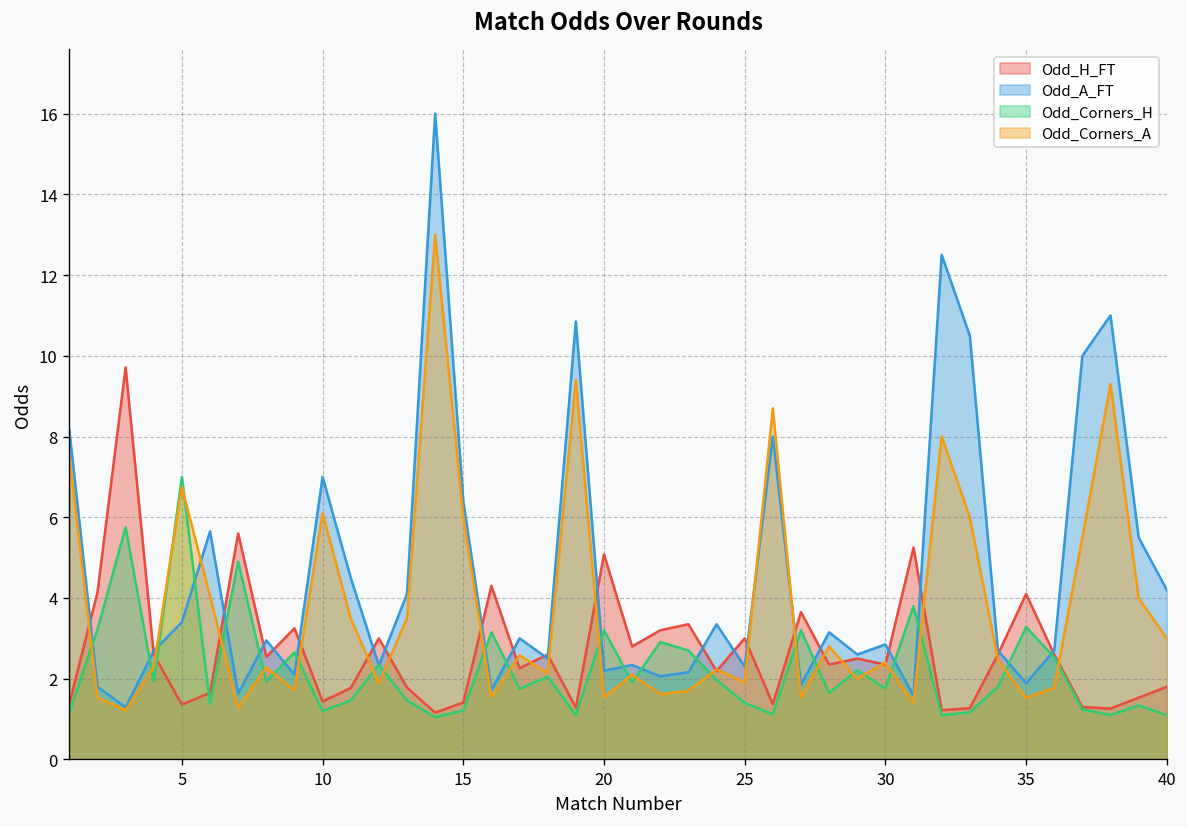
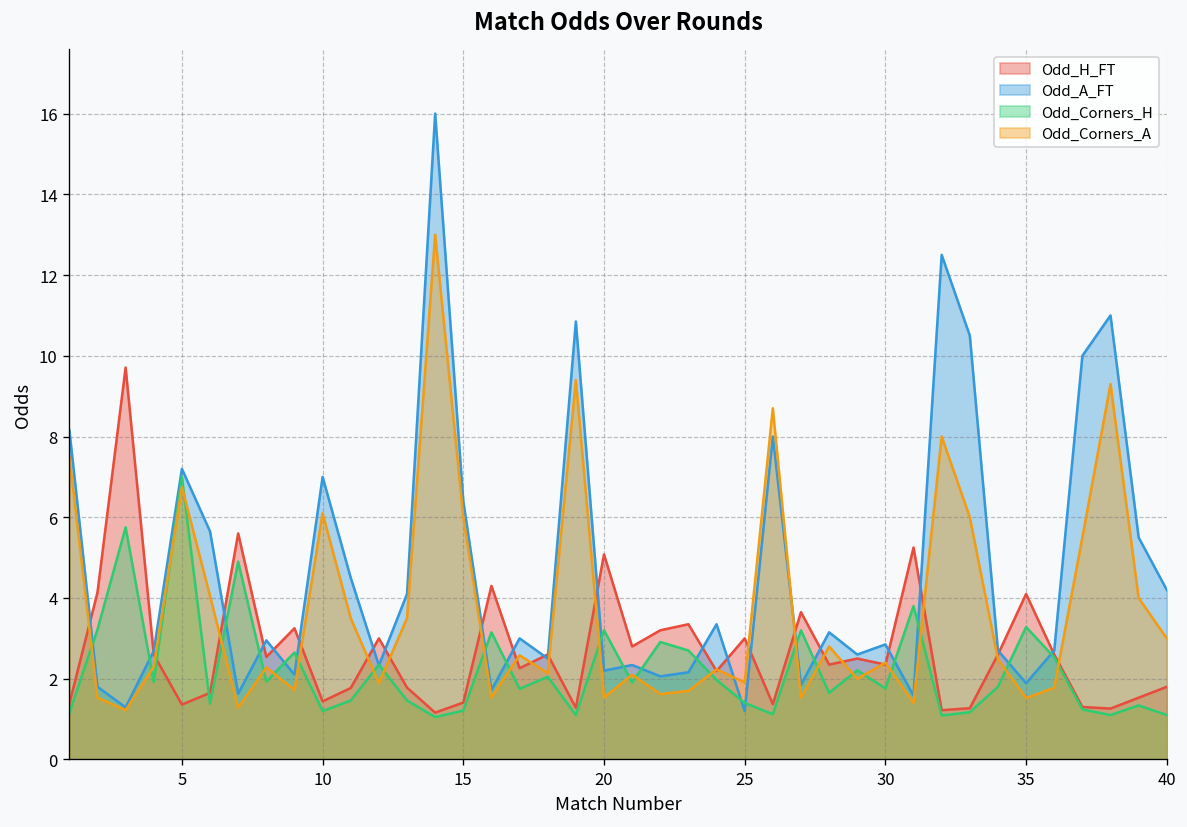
  {
    "Odd_A_FT": {
-     "5": 3.4,
+     "5": 7.2,
      "10": 7.0,
      "15": 6.4,
      "20": 2.2,
-     "25": 2.3,
+     "25": 1.2,
      "30": 2.9,
      "35": 1.9,
      "40": 4.2
    },
    "Odd_Corners_H": {
      "5": 7.0,
      "10": 1.2,
      "15": 1.2,
      "20": 3.2,
      "25": 1.4,
      "30": 1.8,
      "35": 3.3,
      "40": 1.1
    }
  }
